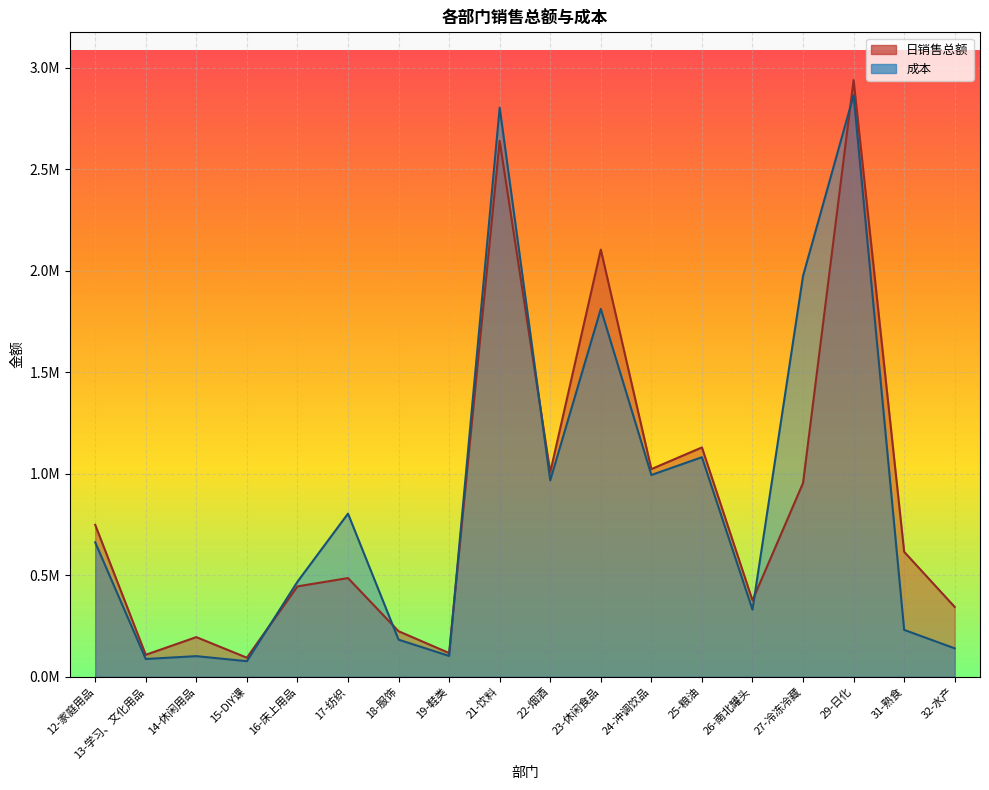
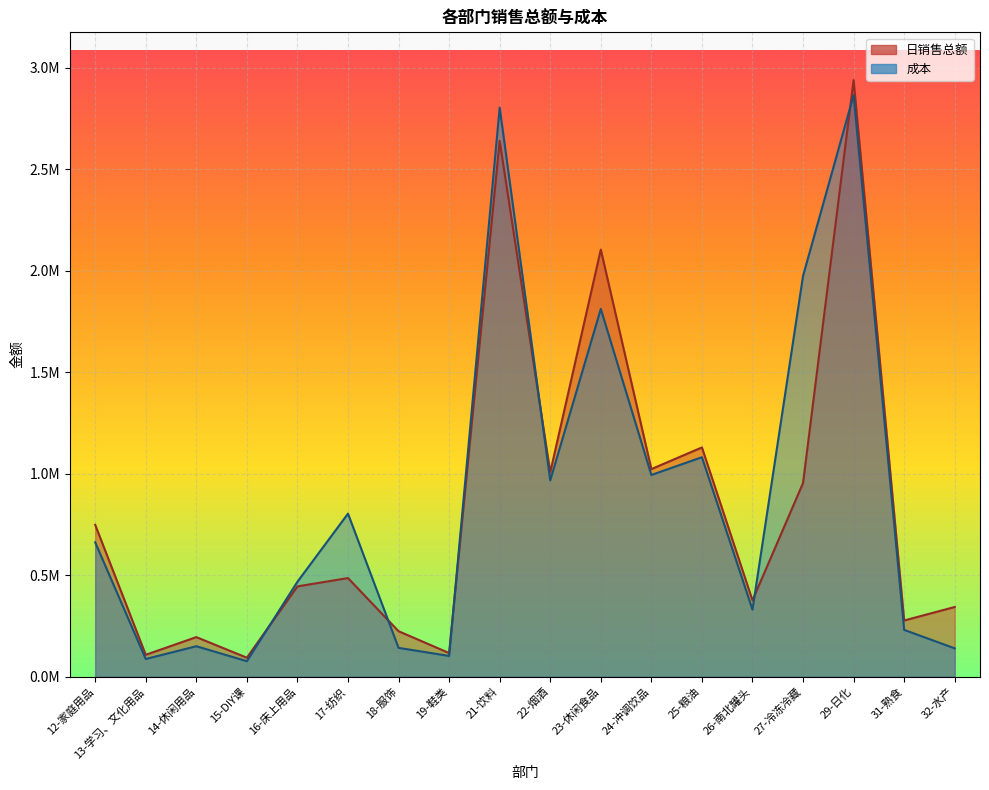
  {
    "日销售总额": {
      "12-家庭用品": 750000,
      "13-学习、文化用品": 110000,
      "14-休闲用品": 190000,
      "15-DIY课": 90000,
      "16-床上用品": 440000,
      "17-纺织": 490000,
      "18-服饰": 220000,
      "19-鞋类": 120000,
      "21-饮料": 2640000,
      "22-烟酒": 1010000,
      "23-休闲食品": 2100000,
      "24-冲调饮品": 1020000,
      "25-粮油": 1130000,
      "26-南北罐头": 380000,
      "27-冷冻冷藏": 950000,
      "29-日化": 2940000,
-     "31-熟食": 620000,
+     "31-熟食": 280000,
      "32-水产": 340000
    },
    "成本": {
      "12-家庭用品": 660000,
      "13-学习、文化用品": 90000,
-     "14-休闲用品": 100000,
+     "14-休闲用品": 150000,
      "15-DIY课": 80000,
      "16-床上用品": 470000,
      "17-纺织": 800000,
-     "18-服饰": 180000,
+     "18-服饰": 140000,
      "19-鞋类": 100000,
      "21-饮料": 2800000,
      "22-烟酒": 970000,
      "23-休闲食品": 1810000,
      "24-冲调饮品": 990000,
      "25-粮油": 1080000,
      "26-南北罐头": 330000,
      "27-冷冻冷藏": 1970000,
      "29-日化": 2870000,
      "31-熟食": 230000,
      "32-水产": 140000
    }
  }
